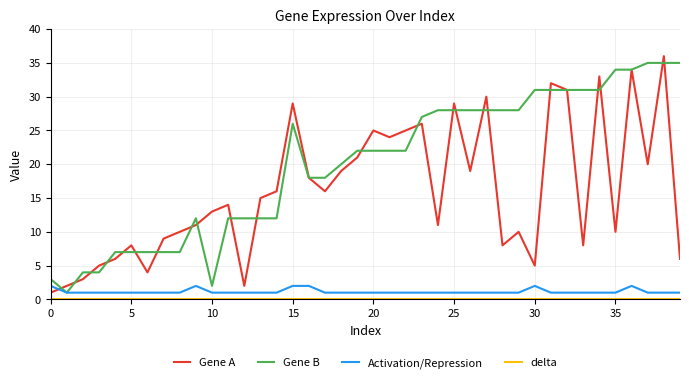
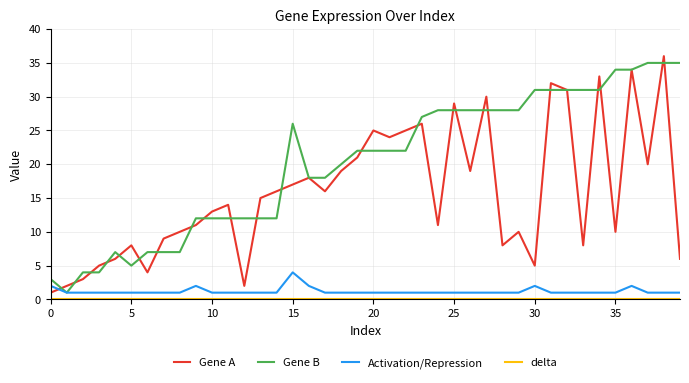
  {
    "Gene A": {
      "0": 1,
      "5": 8,
      "10": 13,
-     "15": 29,
+     "15": 17,
      "20": 25,
      "25": 29,
      "30": 5,
      "35": 10
    },
    "Gene B": {
      "0": 3,
-     "5": 7,
-     "10": 2,
+     "5": 5,
+     "10": 12,
      "15": 26,
      "20": 22,
      "25": 28,
      "30": 31,
      "35": 34
    },
    "Activation/Repression": {
      "0": 2,
      "5": 1,
      "10": 1,
-     "15": 2,
+     "15": 4,
      "20": 1,
      "25": 1,
      "30": 2,
      "35": 1
    },
    "delta": {
      "0": 0,
      "5": 0,
      "10": 0,
      "15": 0,
      "20": 0,
      "25": 0,
      "30": 0,
      "35": 0
    }
  }
